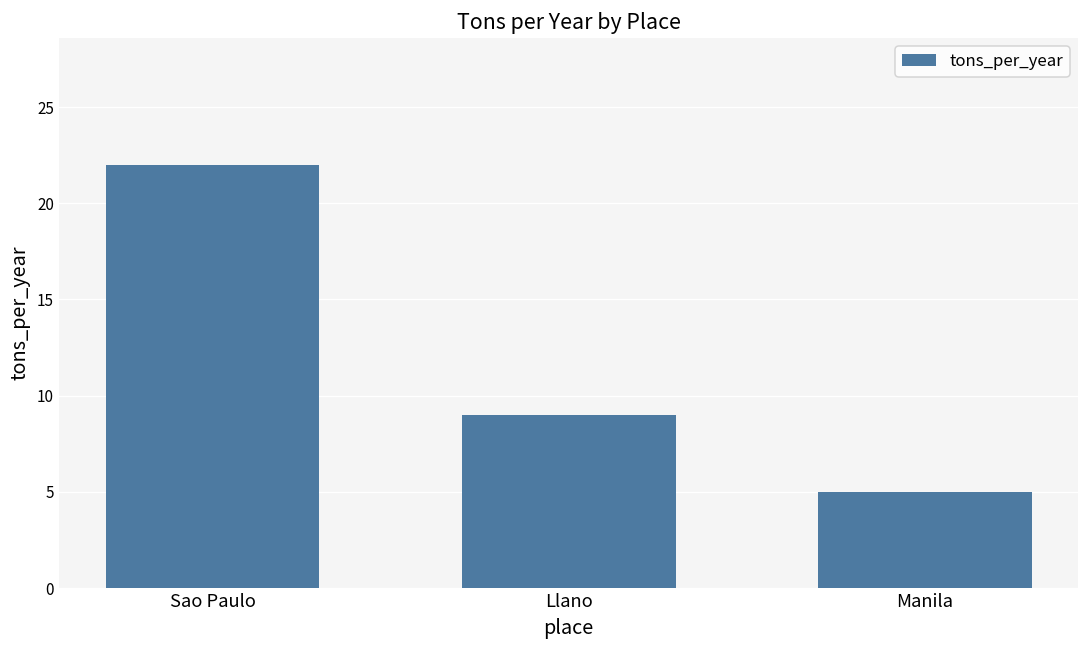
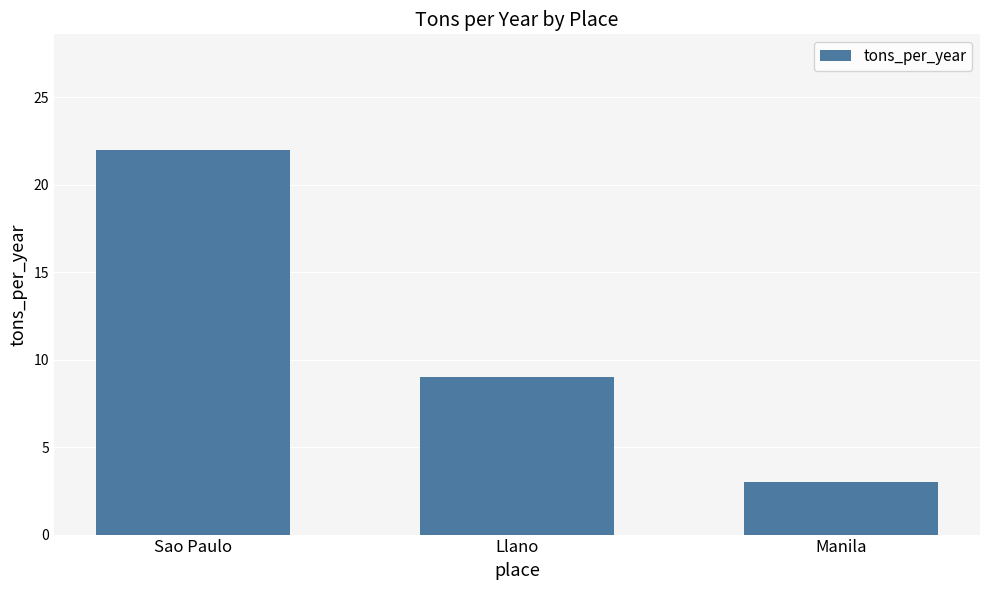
  {
    "Sao Paulo": 22,
    "Llano": 9,
-   "Manila": 5
+   "Manila": 3
  }
